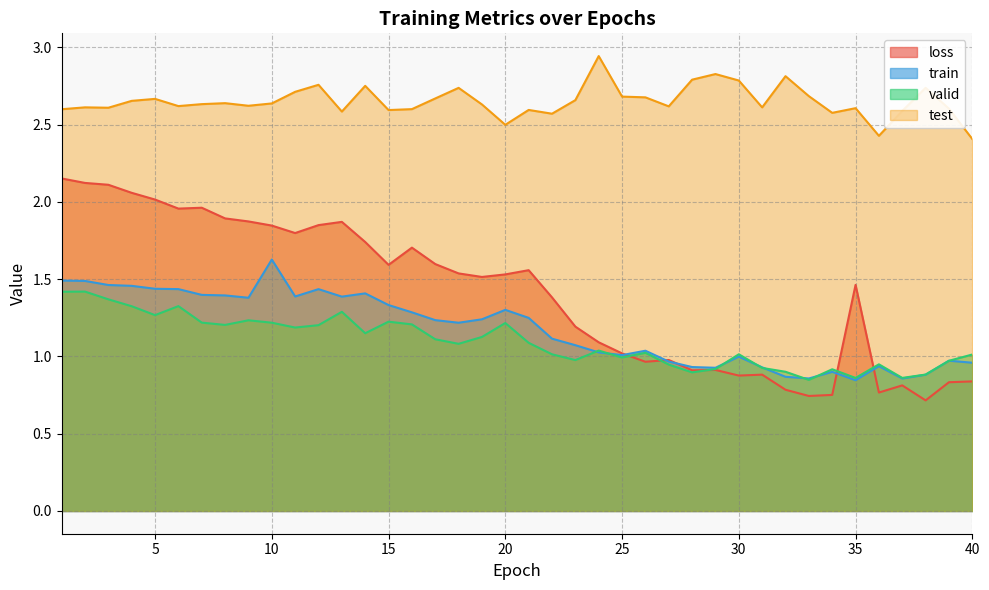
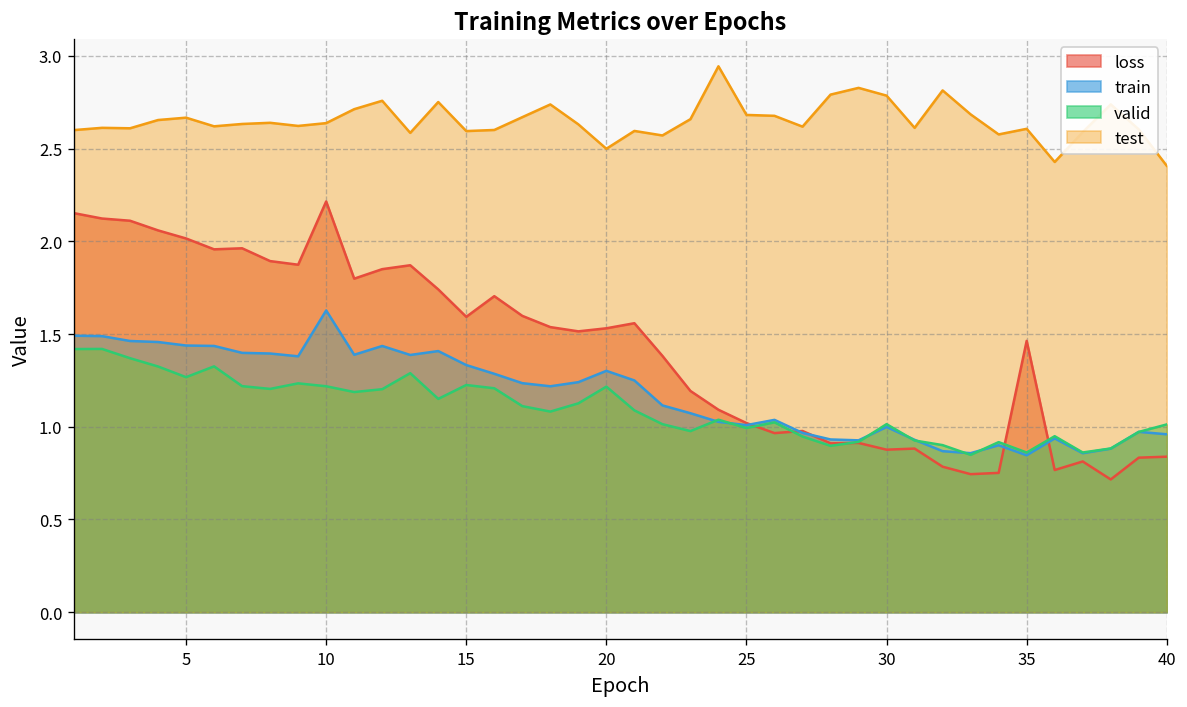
  {
    "loss": {
      "5": 2.02,
-     "10": 1.85,
+     "10": 2.22,
      "15": 1.59,
      "20": 1.53,
      "30": 0.88,
      "35": 1.46,
      "40": 0.84
    },
    "train": {
      "5": 1.44,
      "10": 1.63,
      "15": 1.33,
      "20": 1.30,
      "40": 0.96
    },
    "valid": {
      "5": 1.27,
      "10": 1.22,
      "15": 1.23,
      "20": 1.22,
      "40": 1.01
    },
    "test": {
      "5": 2.67,
      "10": 2.64,
      "15": 2.59,
      "20": 2.50,
      "25": 2.68,
      "30": 2.79,
      "35": 2.61,
      "40": 2.41
    }
  }
